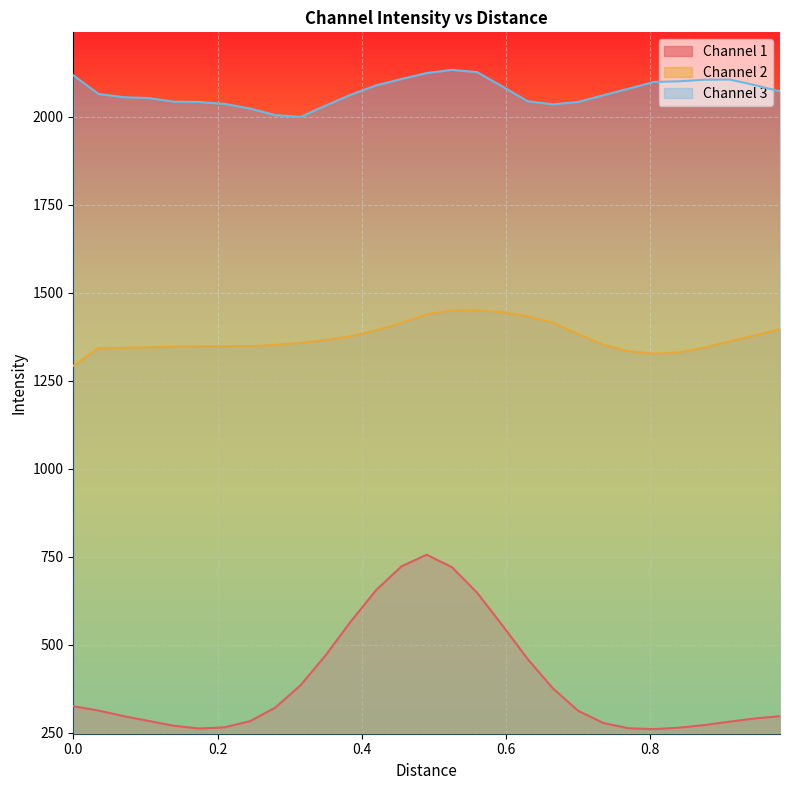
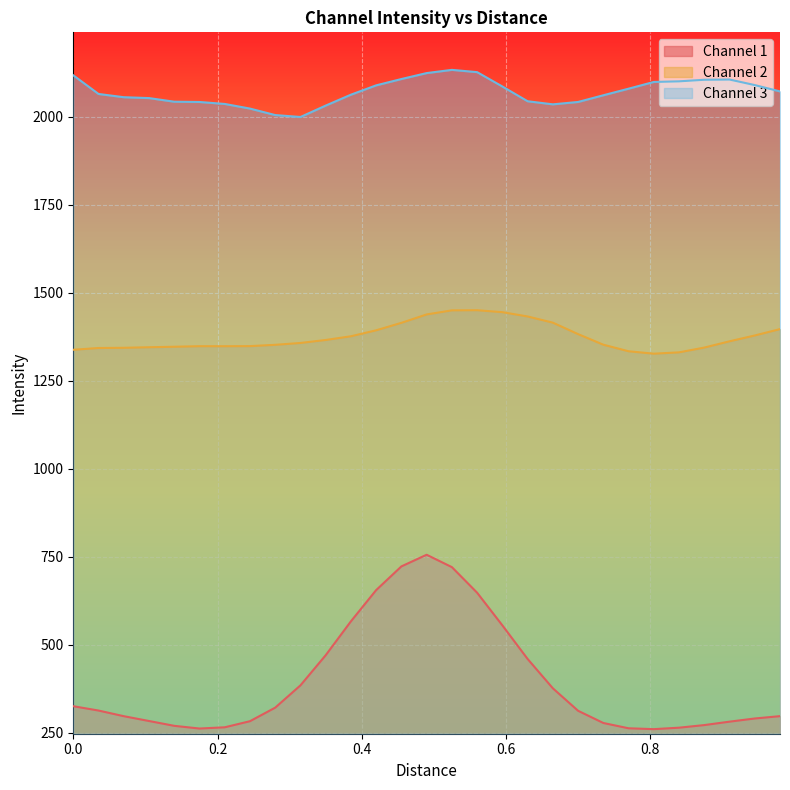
  {
    "Channel 1": {
      "0.0": 330
    },
    "Channel 2": {
-     "0.0": 1290
+     "0.0": 1340
    },
    "Channel 3": {
      "0.0": 2120
    }
  }
